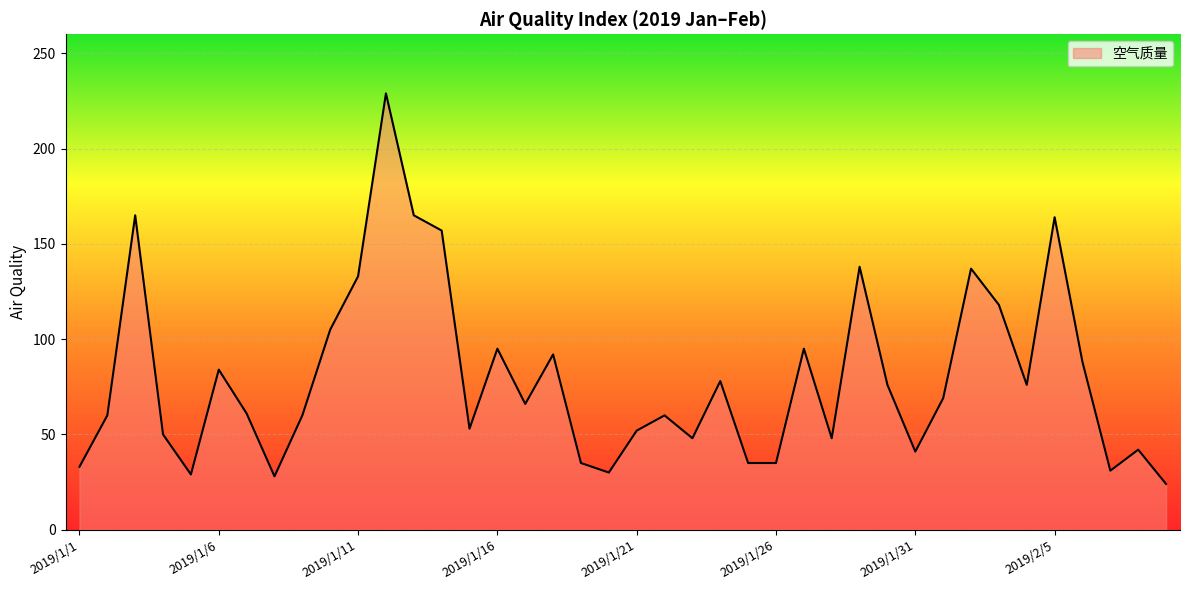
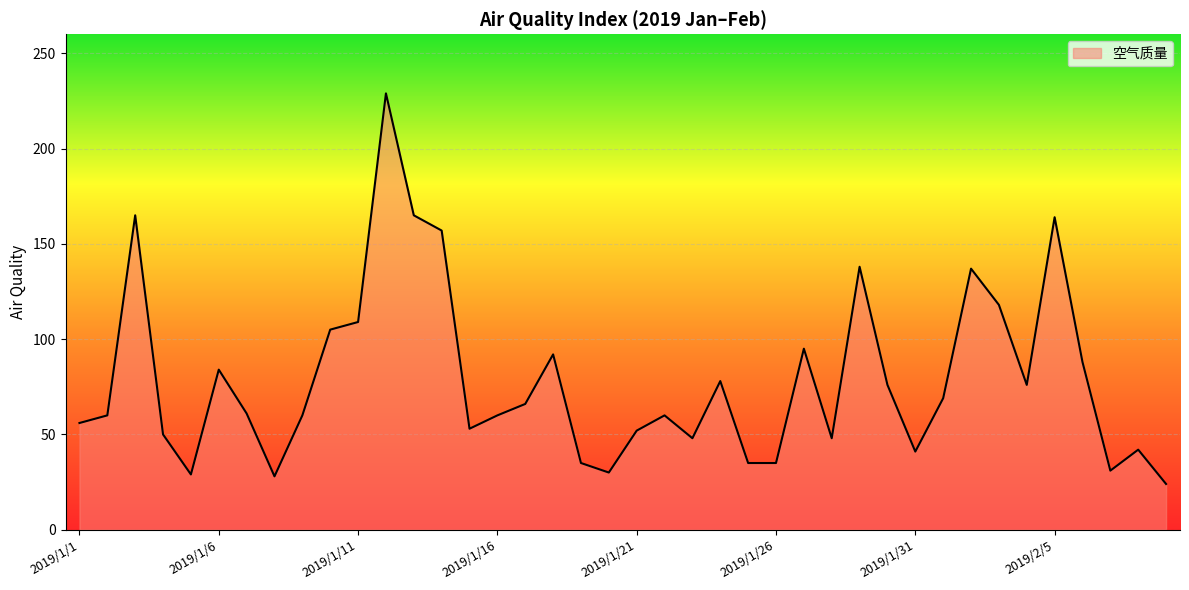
  {
-   "2019/1/1": 33,
+   "2019/1/1": 56,
    "2019/1/6": 84,
-   "2019/1/11": 133,
-   "2019/1/16": 95,
+   "2019/1/11": 109,
+   "2019/1/16": 60,
    "2019/1/21": 52,
    "2019/1/26": 35,
    "2019/1/31": 41,
    "2019/2/5": 164
  }
